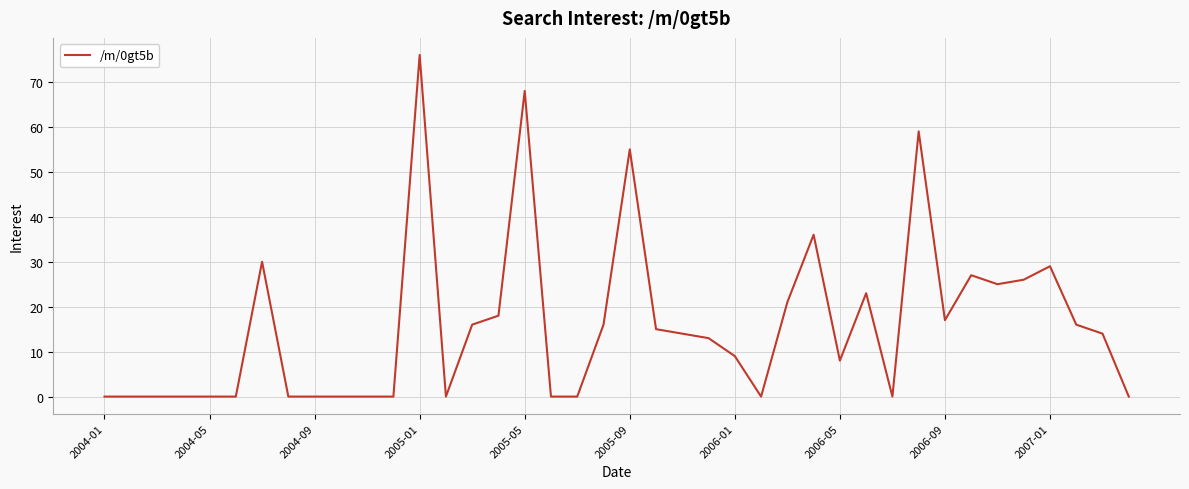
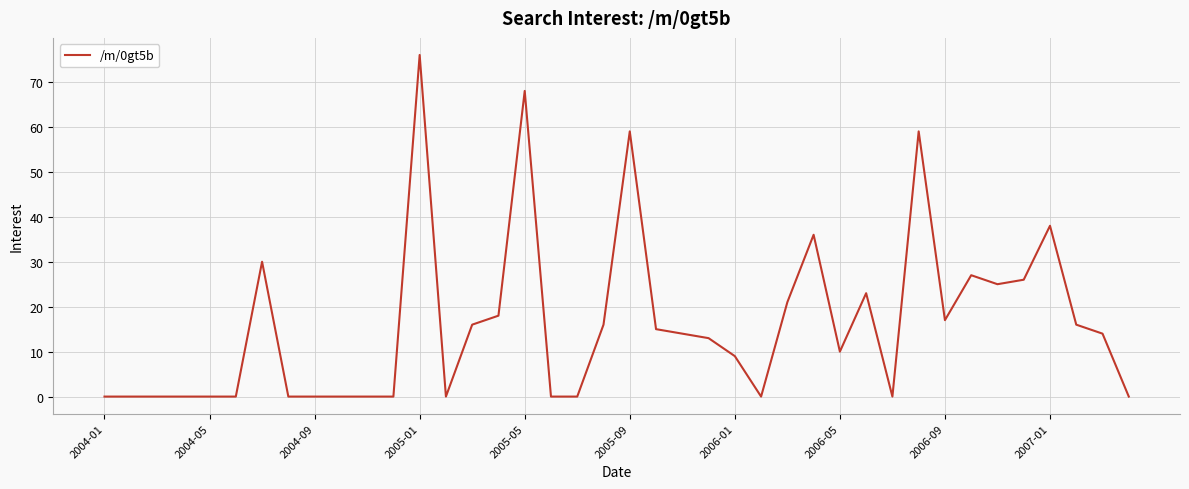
  {
    "2004-01": 0,
    "2004-05": 0,
    "2004-09": 0,
    "2005-01": 76,
    "2005-05": 68,
-   "2005-09": 55,
+   "2005-09": 59,
    "2006-01": 9,
-   "2006-05": 8,
+   "2006-05": 10,
    "2006-09": 17,
-   "2007-01": 29
+   "2007-01": 38
  }
